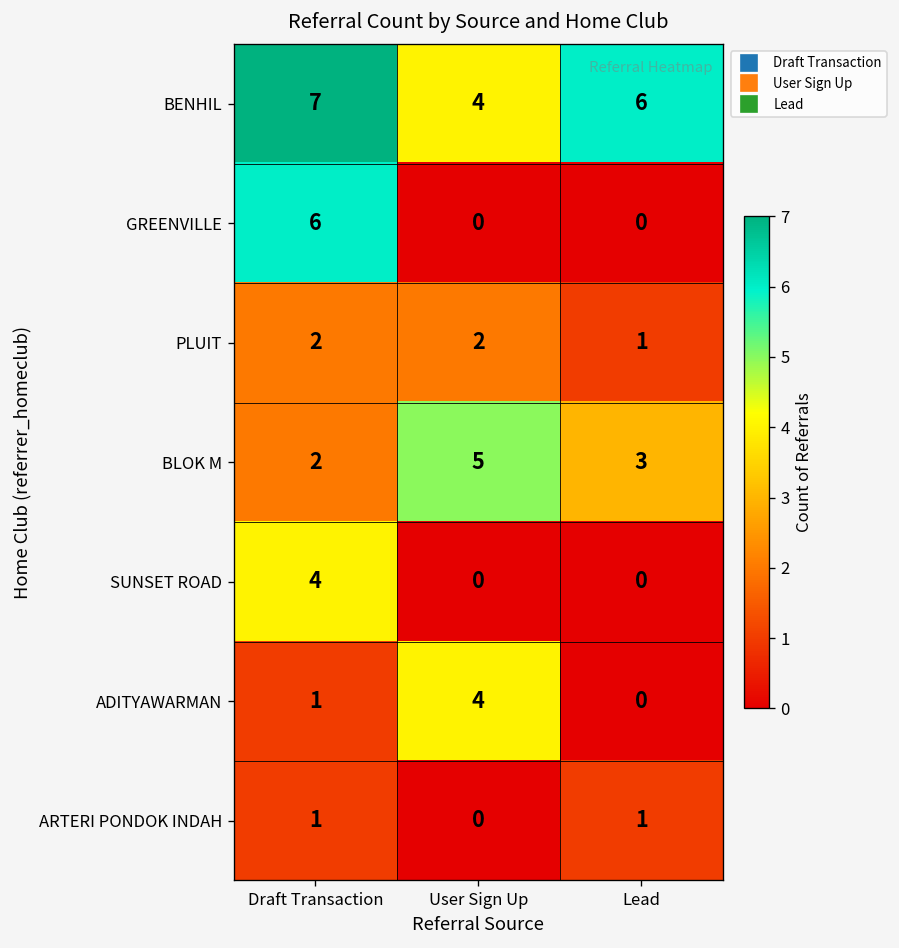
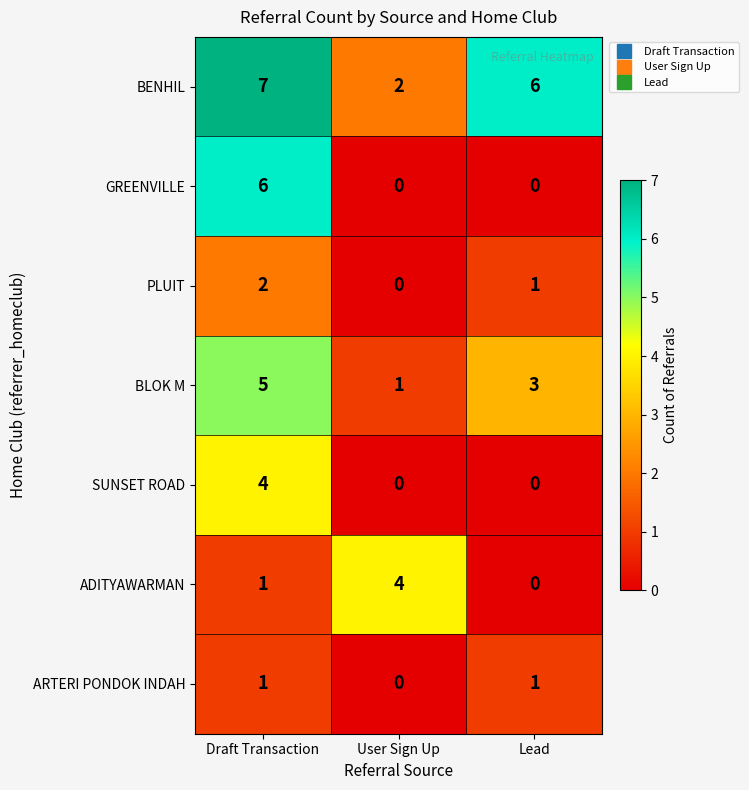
  {
    "BENHIL": {
      "Draft Transaction": 7,
-     "User Sign Up": 4
+     "User Sign Up": 2
    },
    "GREENVILLE": {
      "Draft Transaction": 6,
      "User Sign Up": 0,
      "Lead": 0
    },
    "PLUIT": {
      "Draft Transaction": 2,
-     "User Sign Up": 2,
+     "User Sign Up": 0,
      "Lead": 1
    },
    "BLOK M": {
-     "Draft Transaction": 2,
-     "User Sign Up": 5,
+     "Draft Transaction": 5,
+     "User Sign Up": 1,
      "Lead": 3
    },
    "SUNSET ROAD": {
      "Draft Transaction": 4,
      "User Sign Up": 0,
      "Lead": 0
    },
    "ADITYAWARMAN": {
      "Draft Transaction": 1,
      "User Sign Up": 4,
      "Lead": 0
    },
    "ARTERI PONDOK INDAH": {
      "Draft Transaction": 1,
      "User Sign Up": 0,
      "Lead": 1
    }
  }
